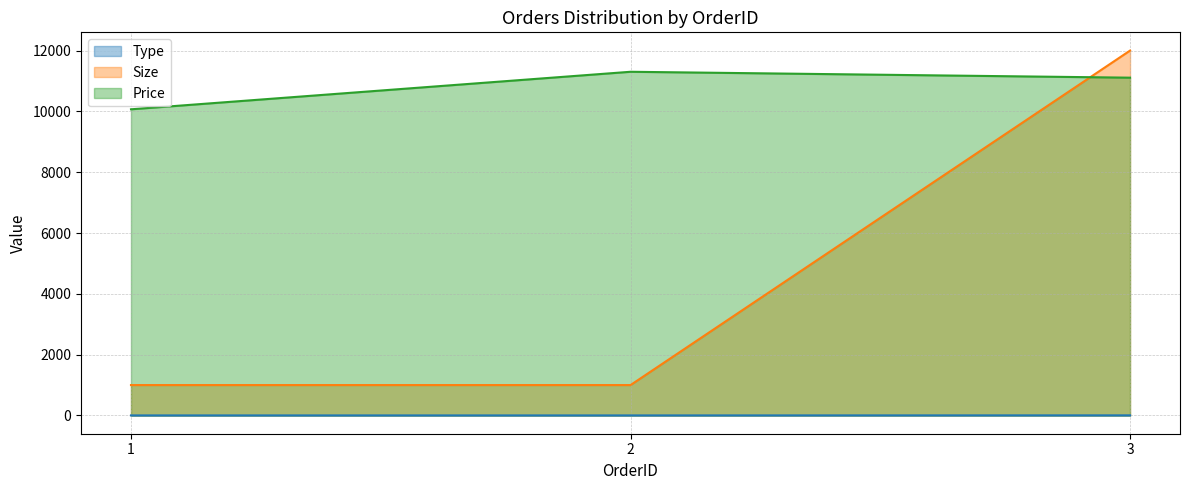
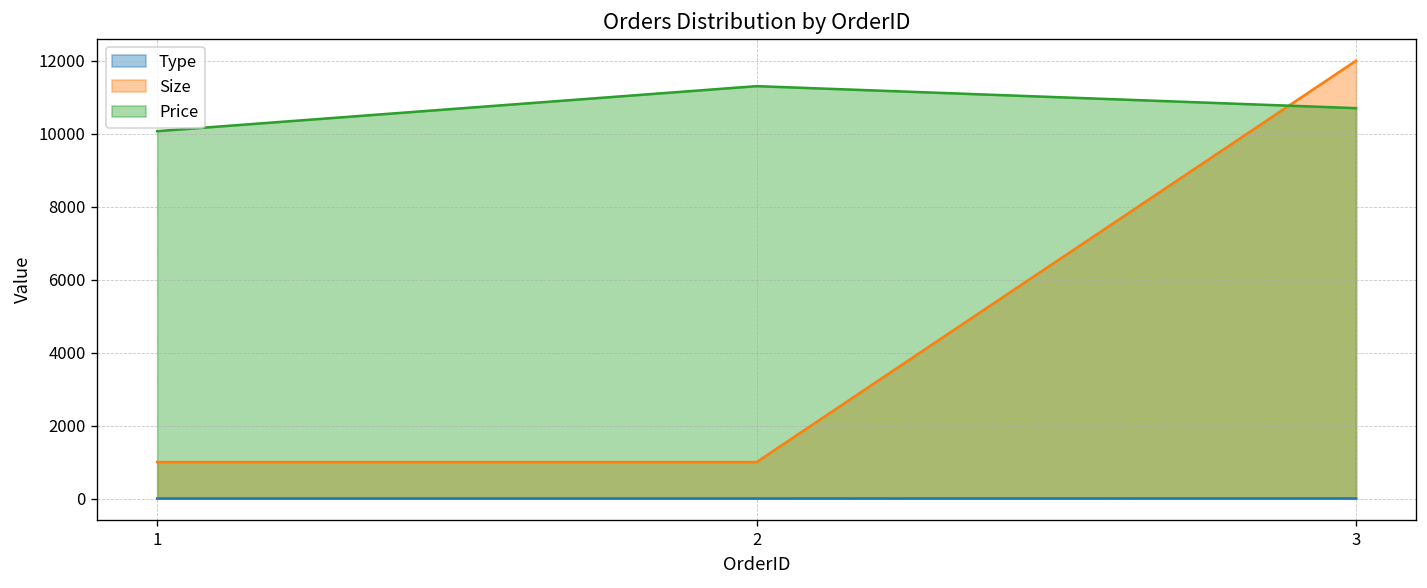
  {
    "Type": {
      "1": 0,
      "2": 0,
      "3": 0
    },
    "Size": {
      "1": 1000,
      "2": 1000,
      "3": 12000
    },
    "Price": {
      "1": 10100,
      "2": 11300,
-     "3": 11100
+     "3": 10700
    }
  }
